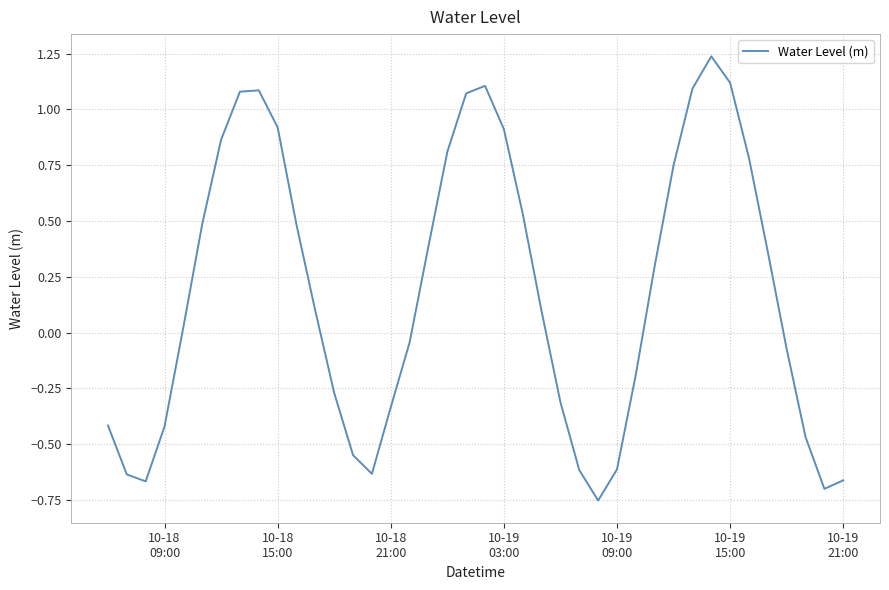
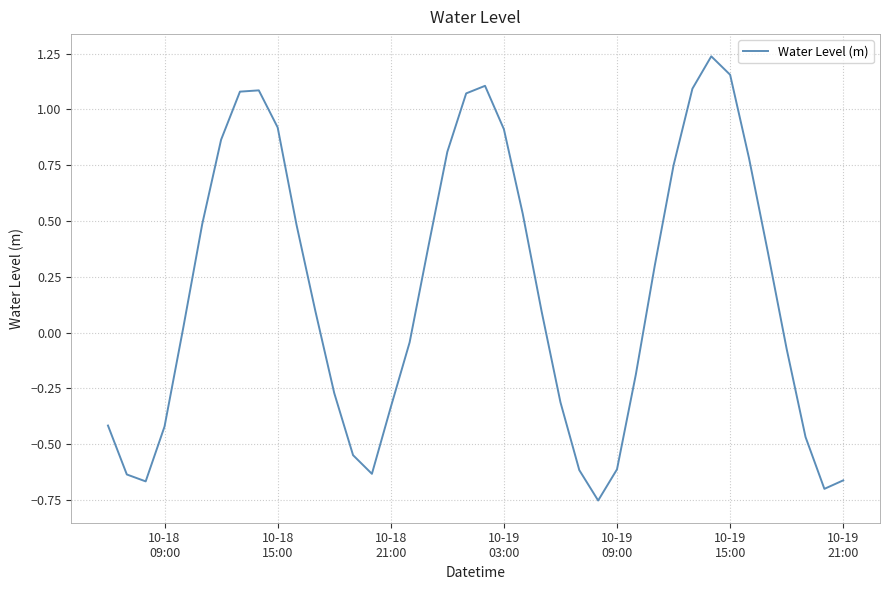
  {
    "10-18 09:00": -0.42,
    "10-18 15:00": 0.92,
    "10-18 21:00": -0.33,
    "10-19 03:00": 0.91,
    "10-19 09:00": -0.61,
-   "10-19 15:00": 1.12,
+   "10-19 15:00": 1.15,
    "10-19 21:00": -0.66
  }
